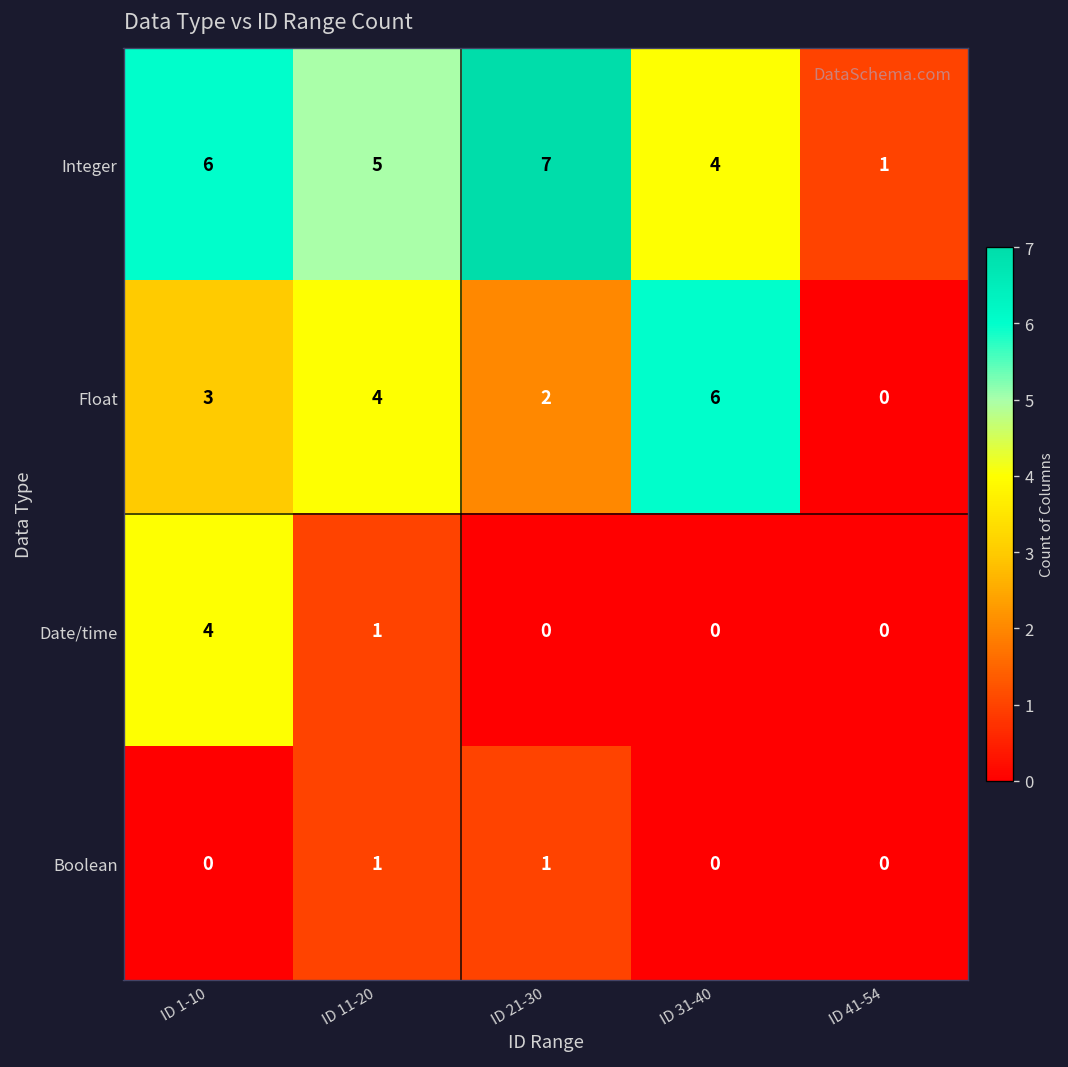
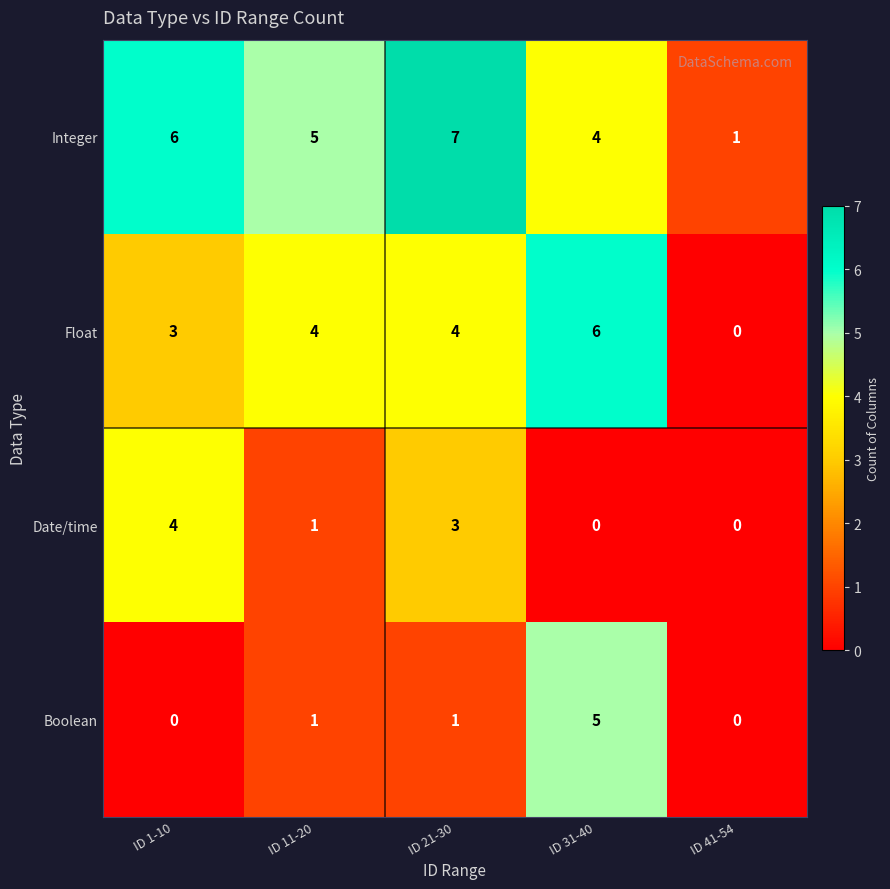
  {
    "Integer": {
      "ID 1-10": 6,
      "ID 11-20": 5,
      "ID 21-30": 7,
      "ID 31-40": 4
    },
    "Float": {
      "ID 1-10": 3,
      "ID 11-20": 4,
-     "ID 21-30": 2,
+     "ID 21-30": 4,
      "ID 31-40": 6,
      "ID 41-54": 0
    },
    "Date/time": {
      "ID 1-10": 4,
      "ID 11-20": 1,
-     "ID 21-30": 0,
+     "ID 21-30": 3,
      "ID 31-40": 0,
      "ID 41-54": 0
    },
    "Boolean": {
      "ID 1-10": 0,
      "ID 11-20": 1,
      "ID 21-30": 1,
-     "ID 31-40": 0,
+     "ID 31-40": 5,
      "ID 41-54": 0
    }
  }
